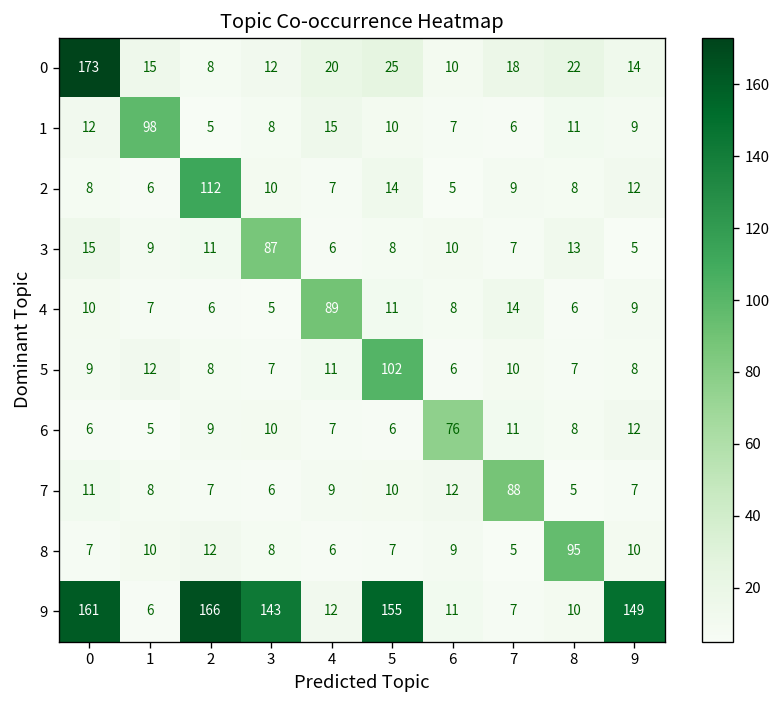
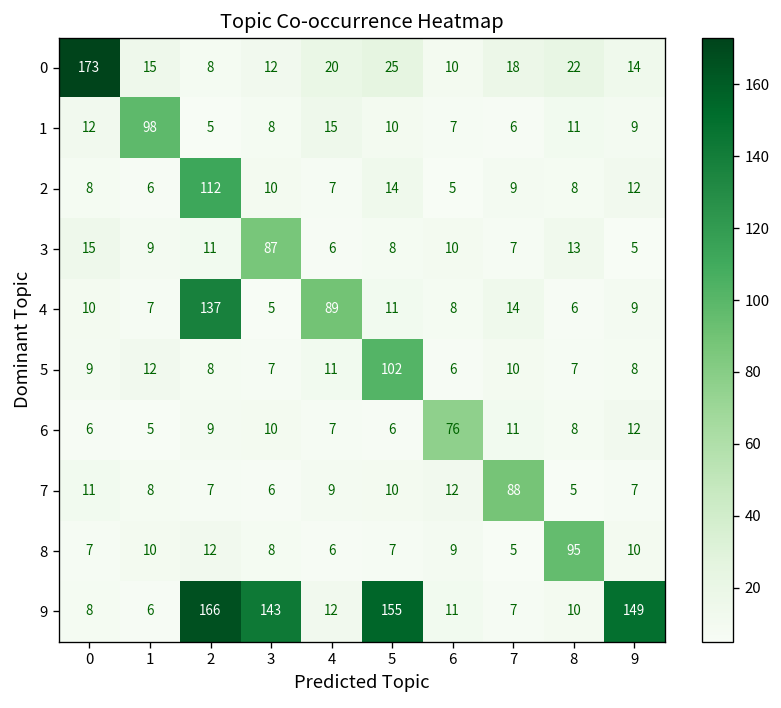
  {
    "0": {
      "0": 173,
      "1": 15,
      "2": 8,
      "3": 12,
      "4": 20,
      "5": 25,
      "6": 10,
      "7": 18,
      "8": 22,
      "9": 14
    },
    "1": {
      "0": 12,
      "1": 98,
      "2": 5,
      "3": 8,
      "4": 15,
      "5": 10,
      "6": 7,
      "7": 6,
      "8": 11,
      "9": 9
    },
    "2": {
      "0": 8,
      "1": 6,
      "2": 112,
      "3": 10,
      "4": 7,
      "5": 14,
      "6": 5,
      "7": 9,
      "8": 8,
      "9": 12
    },
    "3": {
      "0": 15,
      "1": 9,
      "2": 11,
      "3": 87,
      "4": 6,
      "5": 8,
      "6": 10,
      "7": 7,
      "8": 13,
      "9": 5
    },
    "4": {
      "0": 10,
      "1": 7,
-     "2": 6,
+     "2": 137,
      "3": 5,
      "4": 89,
      "5": 11,
      "6": 8,
      "7": 14,
      "8": 6,
      "9": 9
    },
    "5": {
      "0": 9,
      "1": 12,
      "2": 8,
      "3": 7,
      "4": 11,
      "5": 102,
      "6": 6,
      "7": 10,
      "8": 7,
      "9": 8
    },
    "6": {
      "0": 6,
      "1": 5,
      "2": 9,
      "3": 10,
      "4": 7,
      "5": 6,
      "6": 76,
      "7": 11,
      "8": 8,
      "9": 12
    },
    "7": {
      "0": 11,
      "1": 8,
      "2": 7,
      "3": 6,
      "4": 9,
      "5": 10,
      "6": 12,
      "7": 88,
      "8": 5,
      "9": 7
    },
    "8": {
      "0": 7,
      "1": 10,
      "2": 12,
      "3": 8,
      "4": 6,
      "5": 7,
      "6": 9,
      "7": 5,
      "8": 95,
      "9": 10
    },
    "9": {
-     "0": 161,
+     "0": 8,
      "1": 6,
      "2": 166,
      "3": 143,
      "4": 12,
      "5": 155,
      "6": 11,
      "7": 7,
      "8": 10,
      "9": 149
    }
  }
